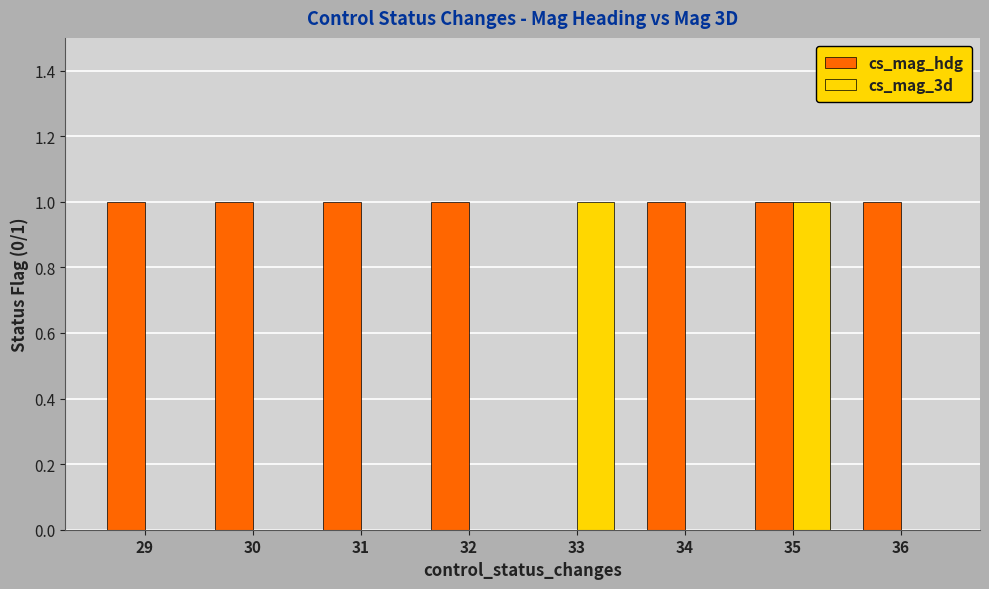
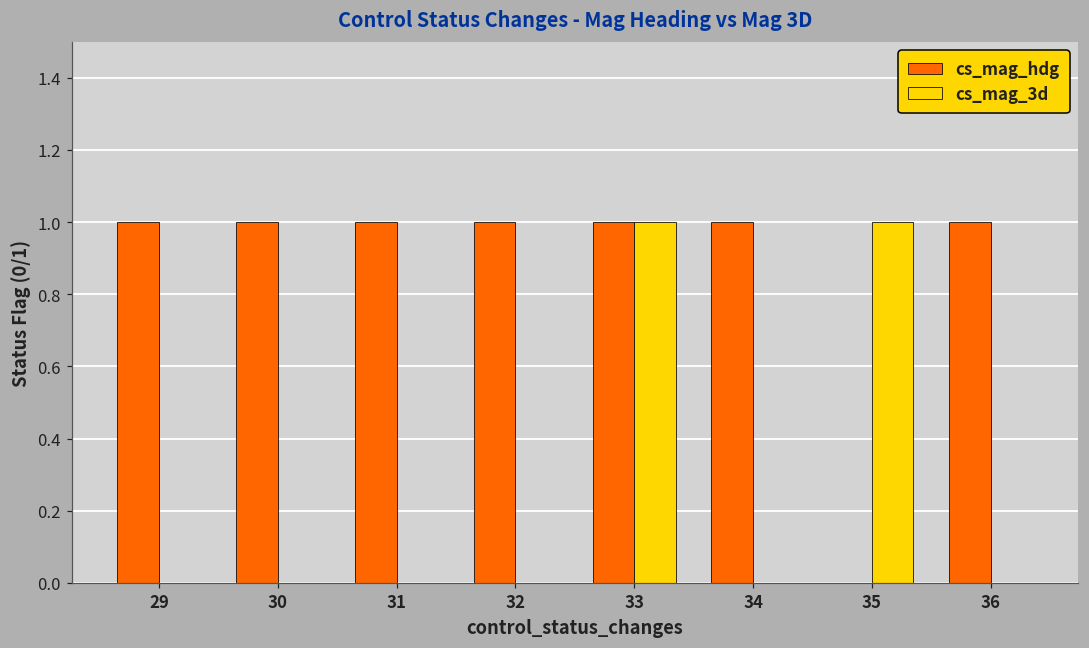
  {
    "cs_mag_hdg": {
      "29": 1,
      "30": 1,
      "31": 1,
      "32": 1,
-     "33": 0,
+     "33": 1,
      "34": 1,
-     "35": 1,
+     "35": 0,
      "36": 1
    },
    "cs_mag_3d": {
      "29": 0,
      "30": 0,
      "31": 0,
      "32": 0,
      "33": 1,
      "34": 0,
      "35": 1,
      "36": 0
    }
  }
